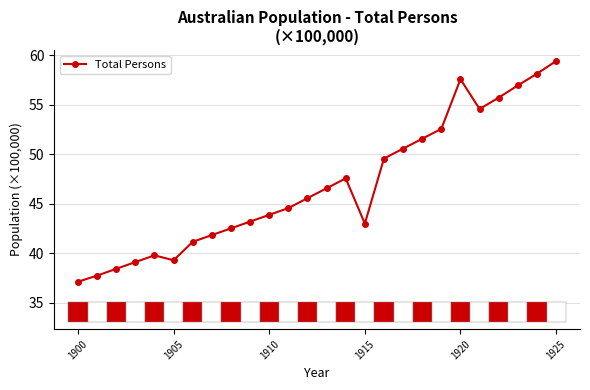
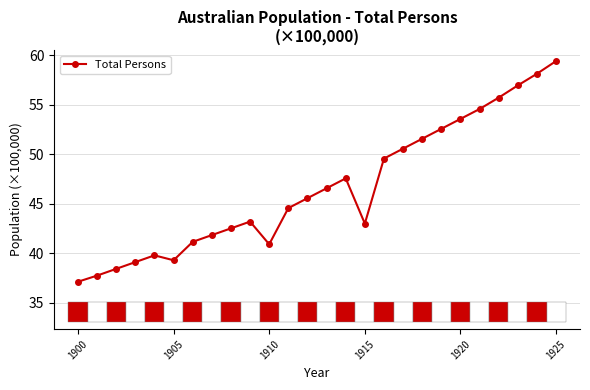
  {
    "1900": 37,
    "1905": 39,
-   "1910": 44,
+   "1910": 41,
    "1915": 43,
-   "1920": 58,
+   "1920": 54,
    "1925": 59
  }
